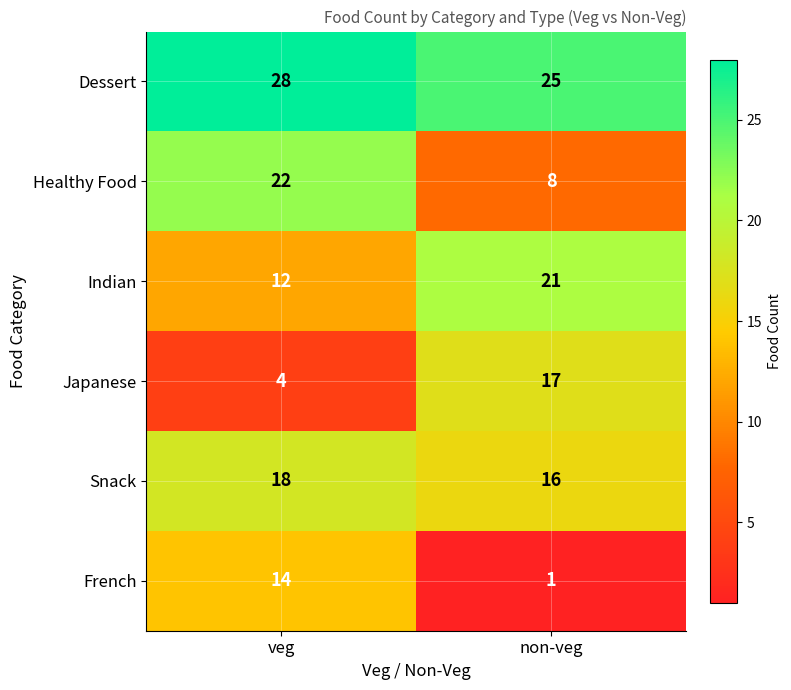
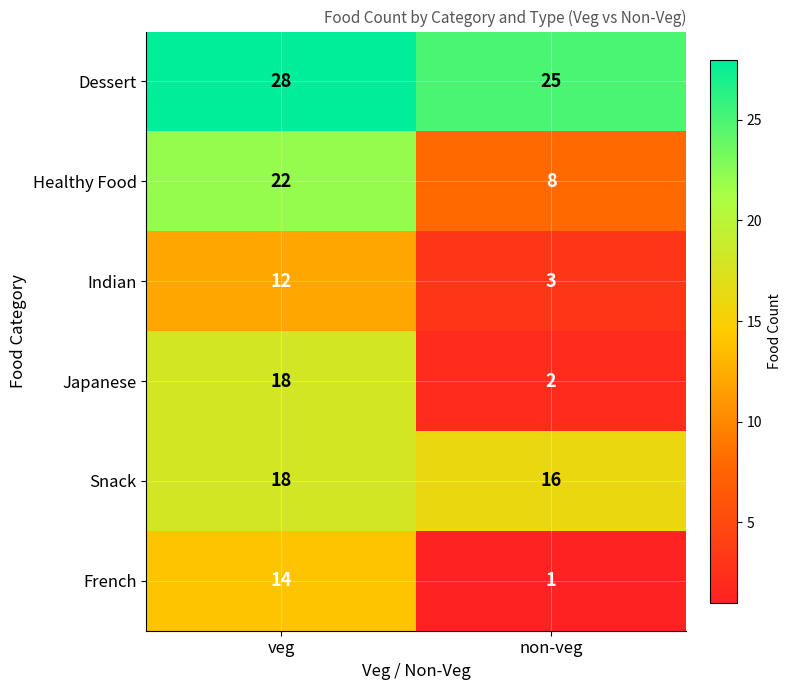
  {
    "Dessert": {
      "veg": 28,
      "non-veg": 25
    },
    "Healthy Food": {
      "veg": 22,
      "non-veg": 8
    },
    "Indian": {
      "veg": 12,
-     "non-veg": 21
+     "non-veg": 3
    },
    "Japanese": {
-     "veg": 4,
-     "non-veg": 17
+     "veg": 18,
+     "non-veg": 2
    },
    "Snack": {
      "veg": 18,
      "non-veg": 16
    },
    "French": {
      "veg": 14,
      "non-veg": 1
    }
  }
